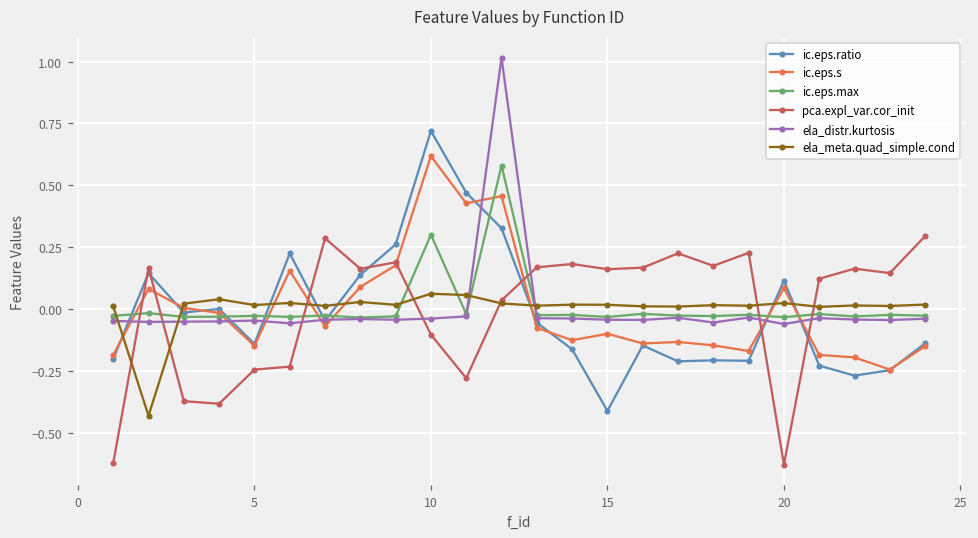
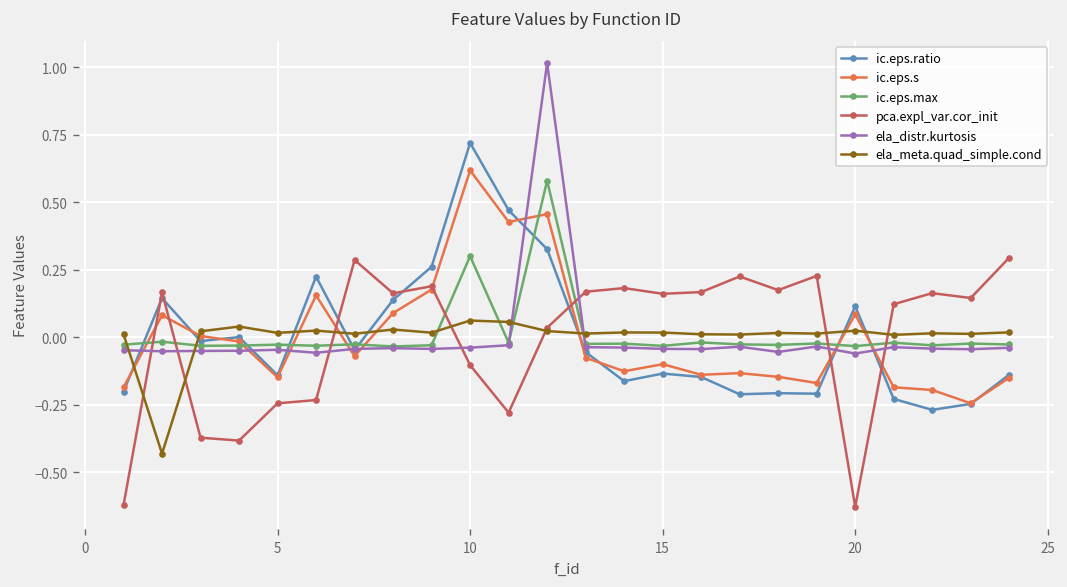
  {
    "ic.eps.ratio": {
      "10": 0.72,
-     "15": -0.41,
+     "15": -0.14,
      "20": 0.11
    },
    "ic.eps.max": {
      "5": -0.03,
      "10": 0.30,
      "20": -0.03
    },
    "ela_distr.kurtosis": {
      "5": -0.05,
      "10": -0.04,
      "20": -0.06
    },
    "ela_meta.quad_simple.cond": {
      "5": 0.02,
      "10": 0.06,
      "15": 0.02,
      "20": 0.02
    }
  }
